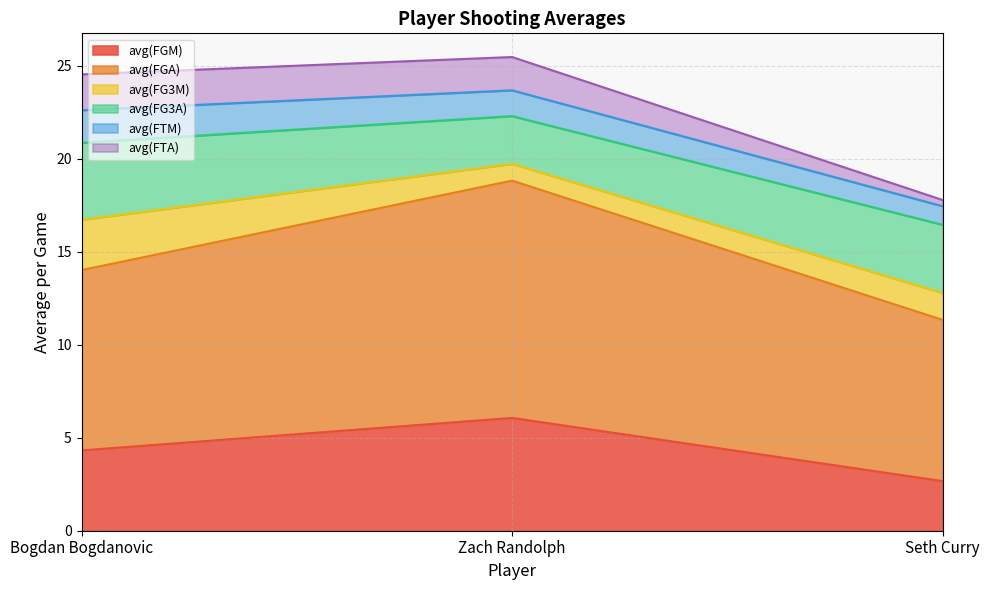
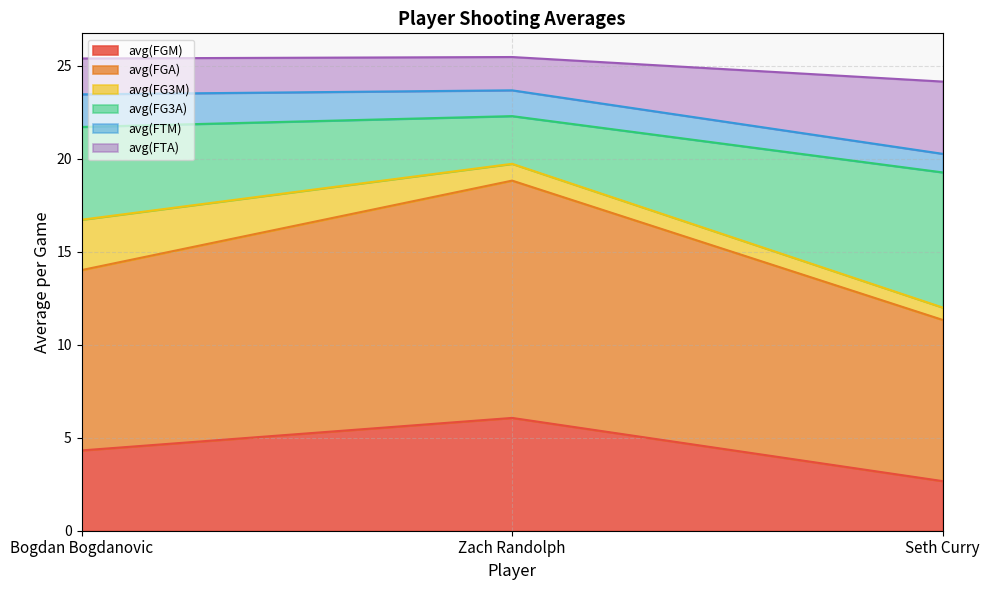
  {
    "avg(FG3M)": {
      "Bogdan Bogdanovic": 2.7,
      "Zach Randolph": 0.9,
-     "Seth Curry": 1.4
+     "Seth Curry": 0.7
    },
    "avg(FG3A)": {
-     "Bogdan Bogdanovic": 4.1,
+     "Bogdan Bogdanovic": 5.0,
      "Zach Randolph": 2.6,
-     "Seth Curry": 3.7
+     "Seth Curry": 7.3
    },
    "avg(FTM)": {
      "Bogdan Bogdanovic": 1.8,
      "Zach Randolph": 1.4,
      "Seth Curry": 1.0
    },
    "avg(FTA)": {
      "Bogdan Bogdanovic": 1.9,
      "Zach Randolph": 1.8,
-     "Seth Curry": 0.3
+     "Seth Curry": 3.9
    }
  }
